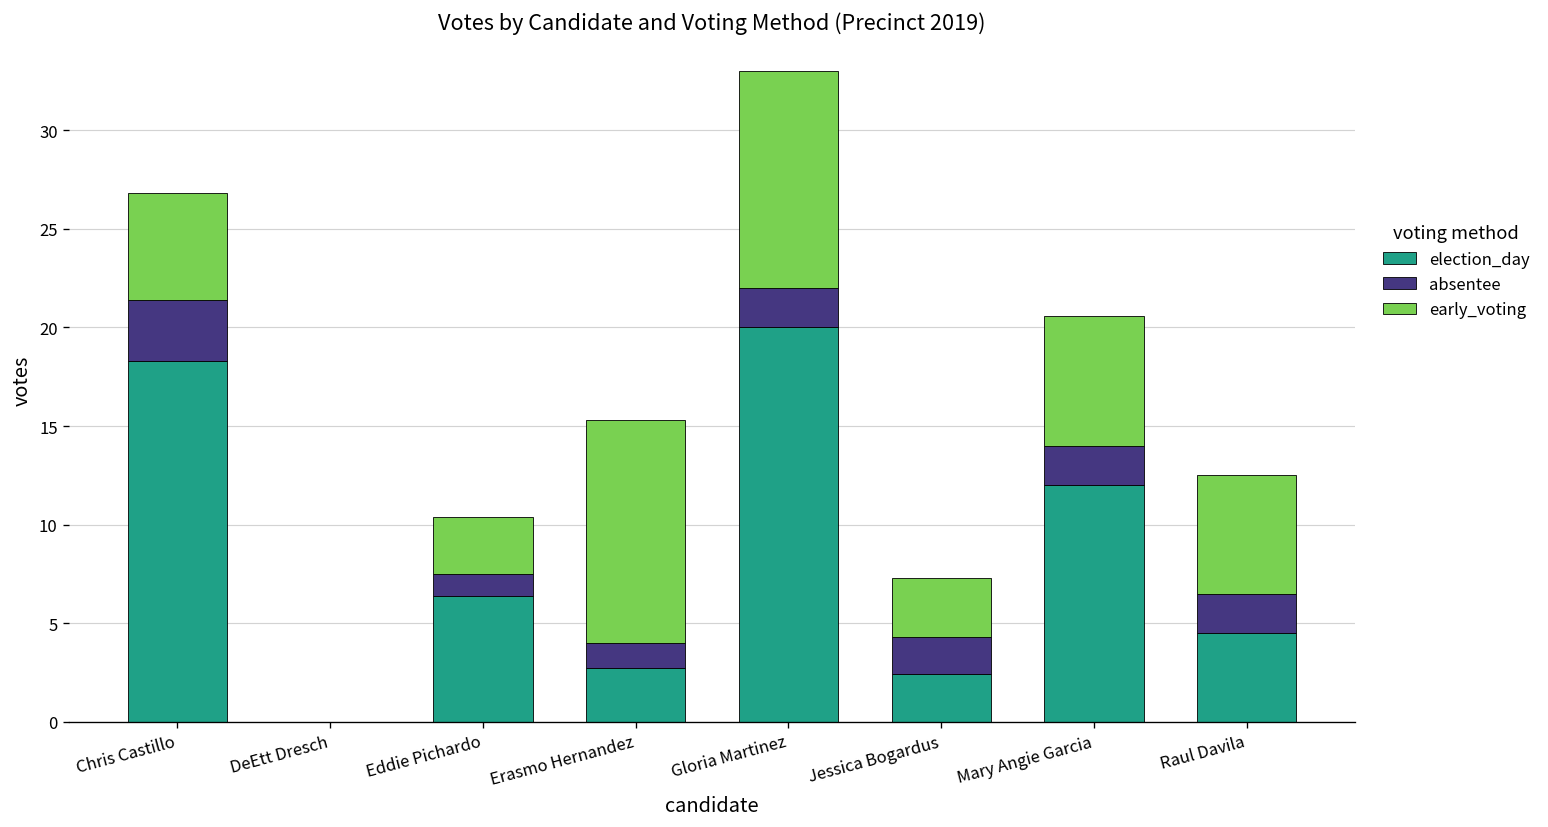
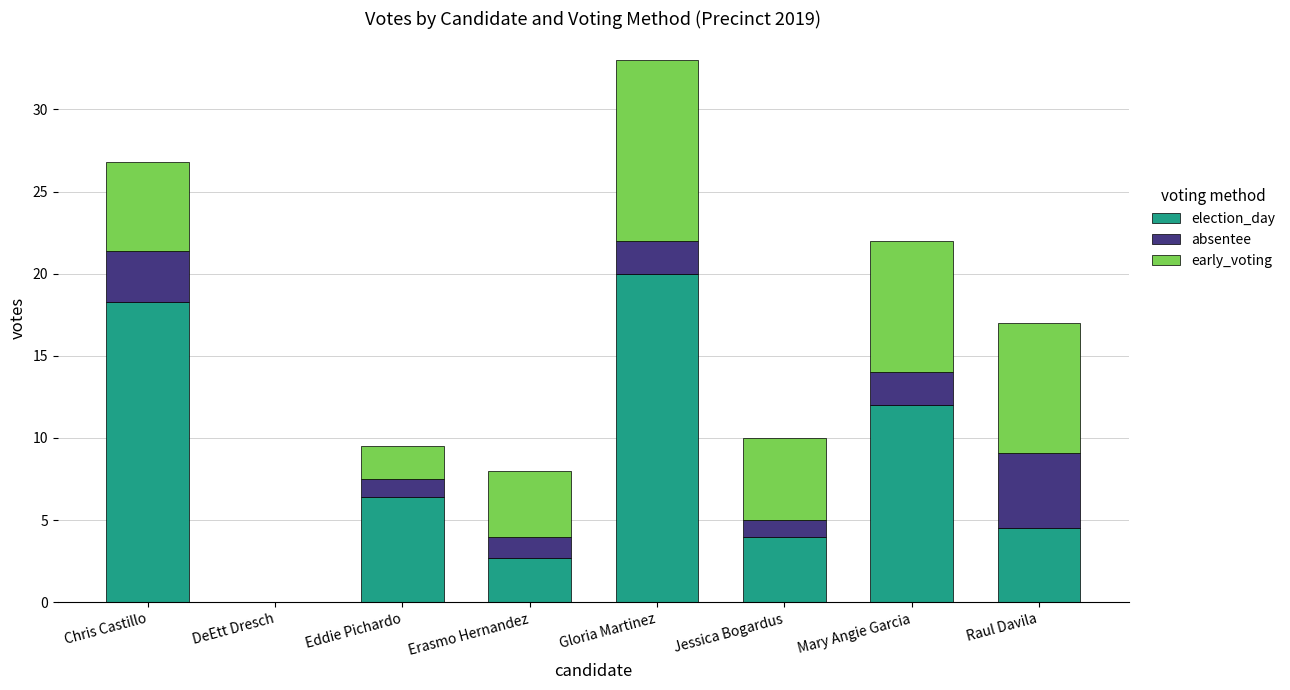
  {
    "election_day": {
      "Chris Castillo": 18.3,
      "DeEtt Dresch": 0.0,
      "Eddie Pichardo": 6.4,
      "Erasmo Hernandez": 2.7,
      "Gloria Martinez": 20.0,
-     "Jessica Bogardus": 2.4,
+     "Jessica Bogardus": 4.0,
      "Mary Angie Garcia": 12.0,
      "Raul Davila": 4.5
    },
    "absentee": {
      "Chris Castillo": 3.1,
      "DeEtt Dresch": 0.0,
      "Eddie Pichardo": 1.1,
      "Erasmo Hernandez": 1.3,
      "Gloria Martinez": 2.0,
-     "Jessica Bogardus": 1.9,
+     "Jessica Bogardus": 1.0,
      "Mary Angie Garcia": 2.0,
-     "Raul Davila": 2.0
+     "Raul Davila": 4.6
    },
    "early_voting": {
      "Chris Castillo": 5.4,
      "DeEtt Dresch": 0.0,
-     "Eddie Pichardo": 2.9,
-     "Erasmo Hernandez": 11.3,
+     "Eddie Pichardo": 2.0,
+     "Erasmo Hernandez": 4.0,
      "Gloria Martinez": 11.0,
-     "Jessica Bogardus": 3,
-     "Mary Angie Garcia": 6.6,
-     "Raul Davila": 6.0
+     "Jessica Bogardus": 5,
+     "Mary Angie Garcia": 8.0,
+     "Raul Davila": 7.9
    }
  }
